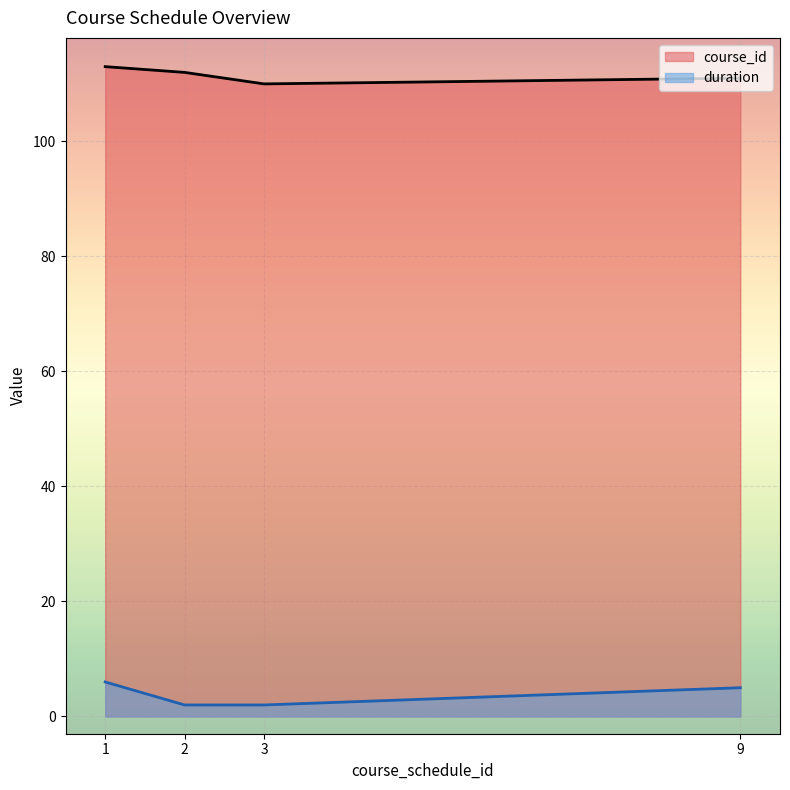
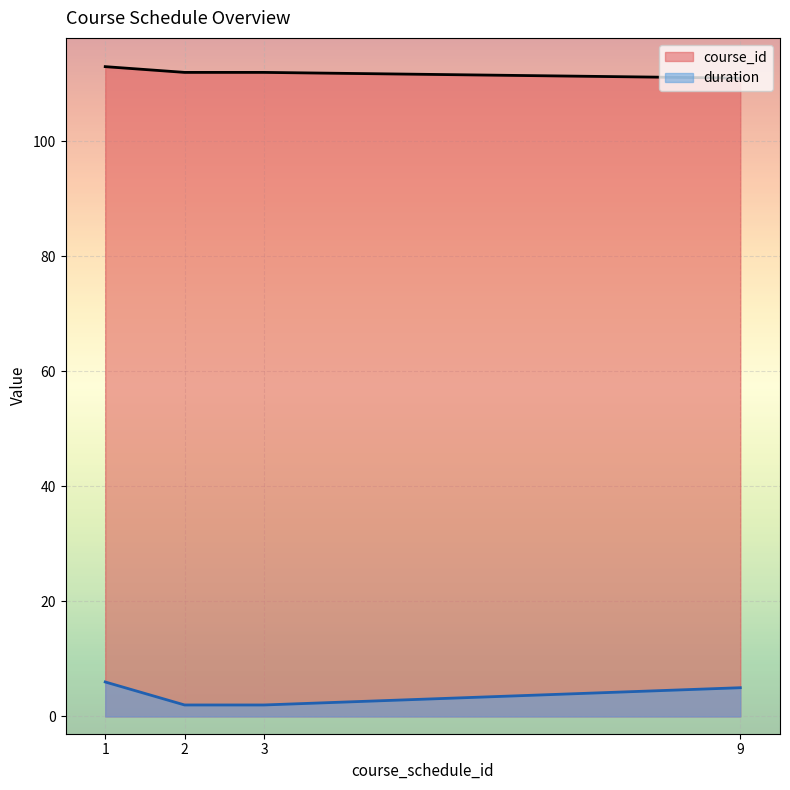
  {
    "course_id": {
      "1": 113,
      "2": 112,
-     "3": 110
+     "3": 112
    },
    "duration": {
      "1": 6,
      "2": 2,
      "3": 2,
      "9": 5
    }
  }
